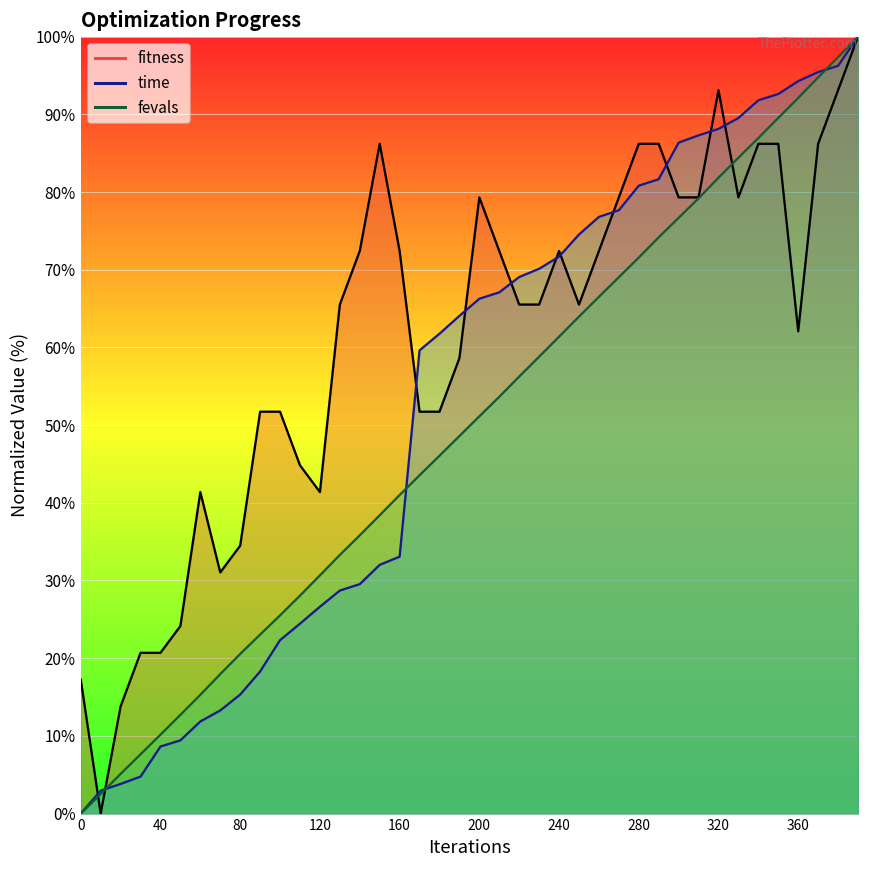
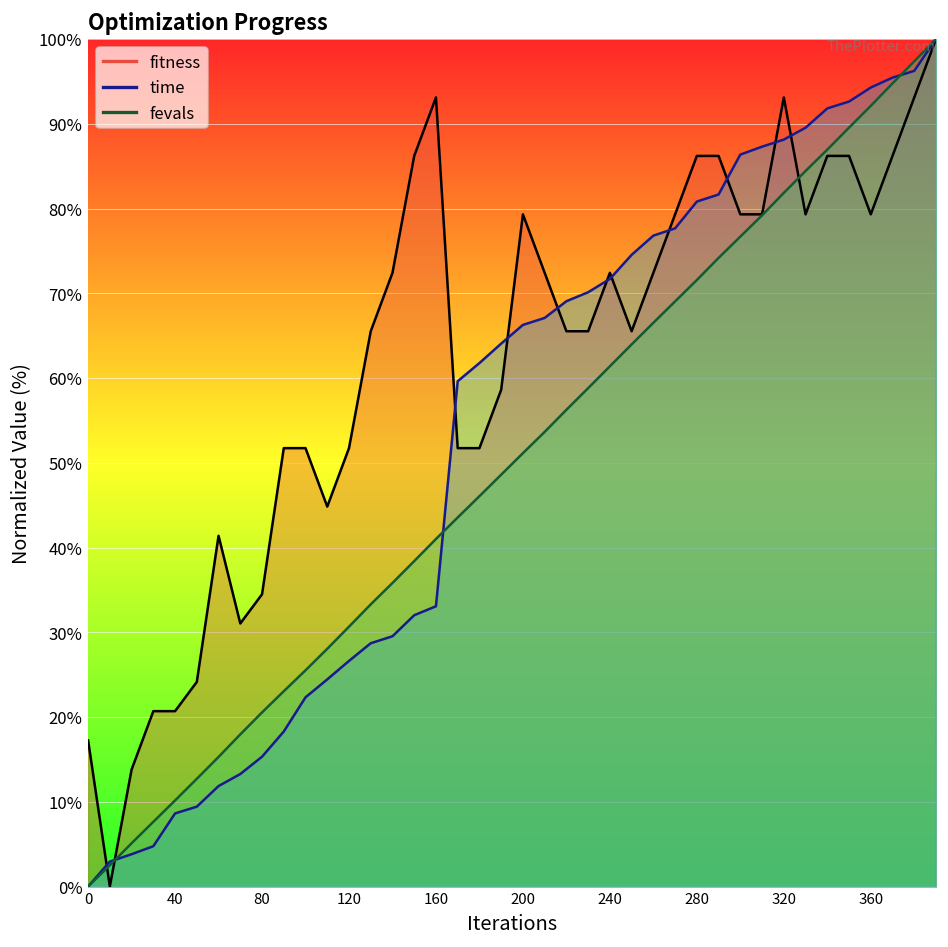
  {
    "fitness": {
      "0": "17%",
      "40": "21%",
      "80": "34%",
-     "120": "41%",
-     "160": "72%",
+     "120": "52%",
+     "160": "93%",
      "200": "79%",
      "240": "72%",
      "280": "86%",
      "320": "93%",
-     "360": "62%"
+     "360": "79%"
    }
  }
